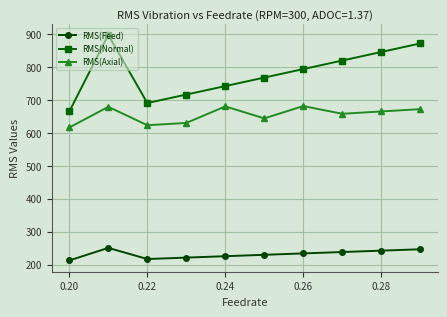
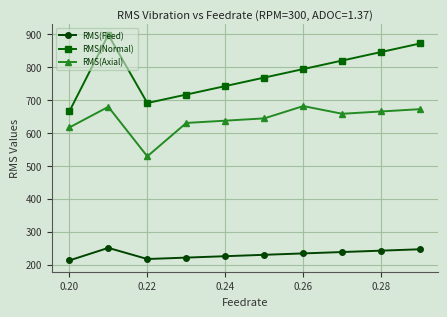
  {
    "RMS(Axial)": {
      "0.20": 620,
-     "0.22": 620,
-     "0.24": 680,
+     "0.22": 530,
+     "0.24": 640,
      "0.26": 680,
      "0.28": 660
    }
  }
